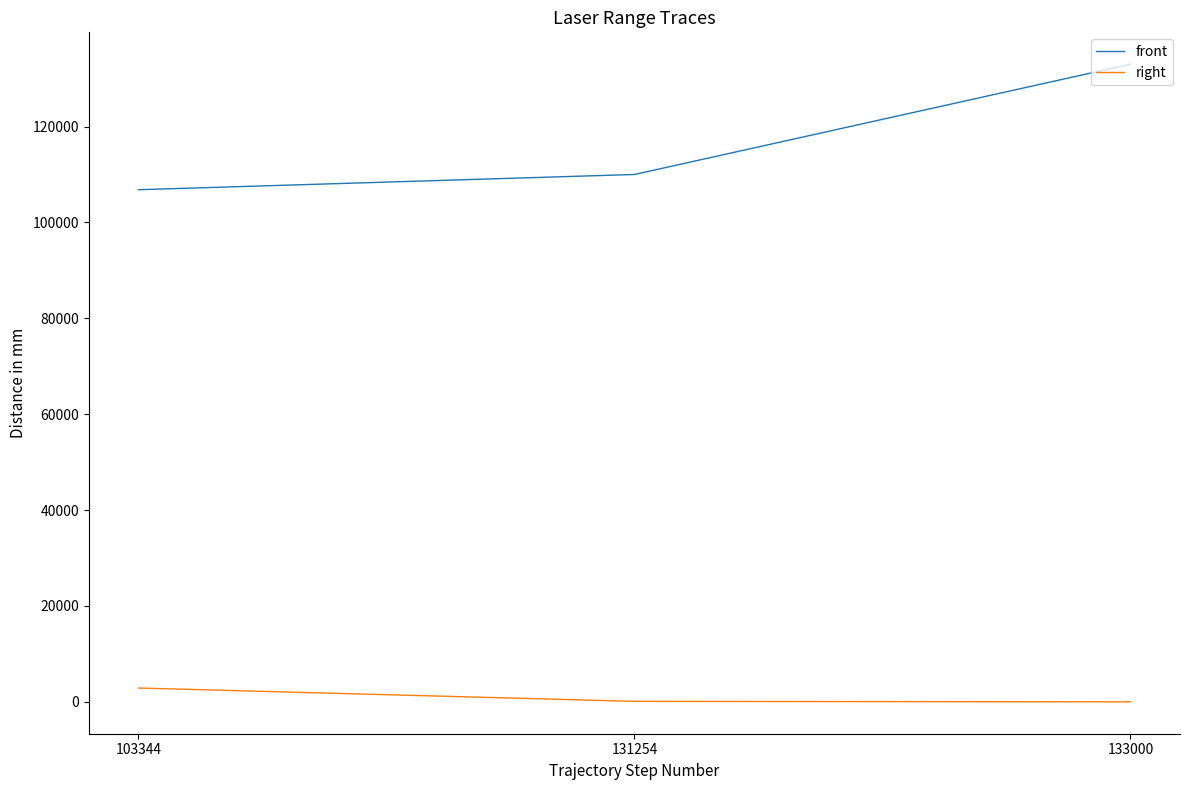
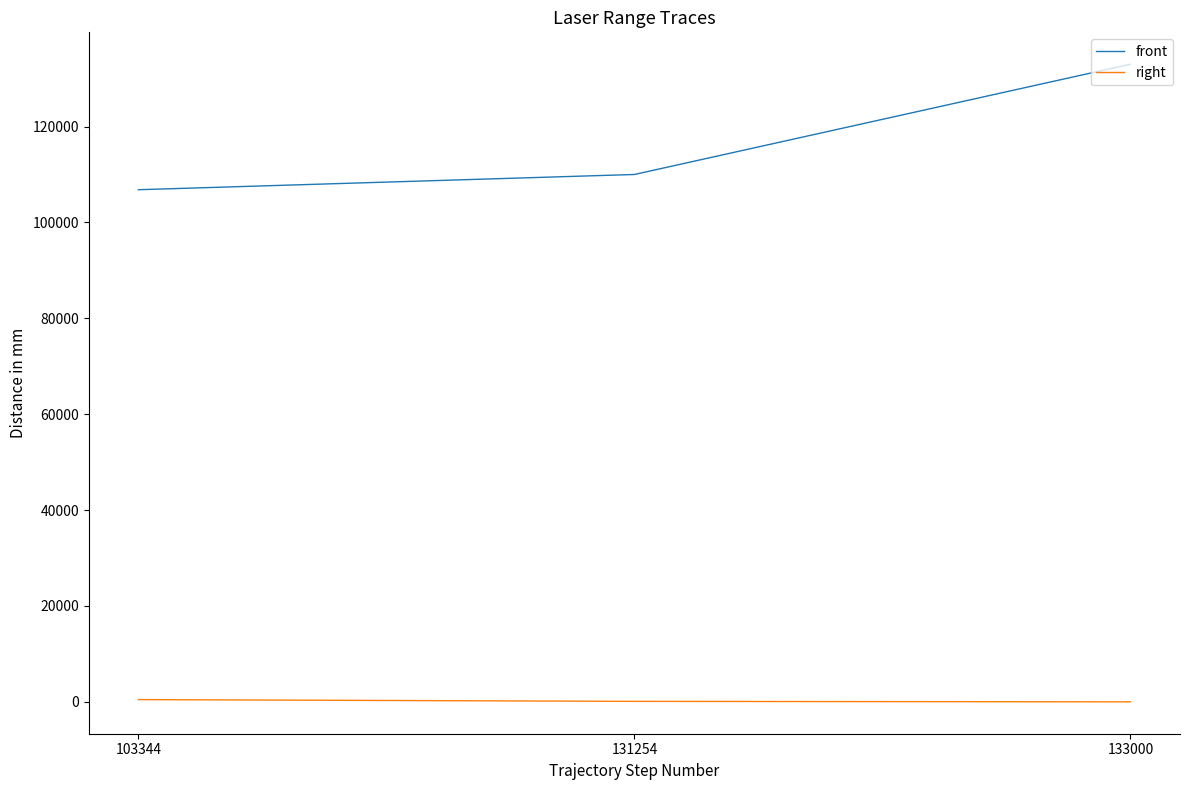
  {
    "front": {
      "103344": 107000,
      "131254": 110000
    },
    "right": {
-     "103344": 3000,
+     "103344": 0,
      "131254": 0,
      "133000": 0
    }
  }
